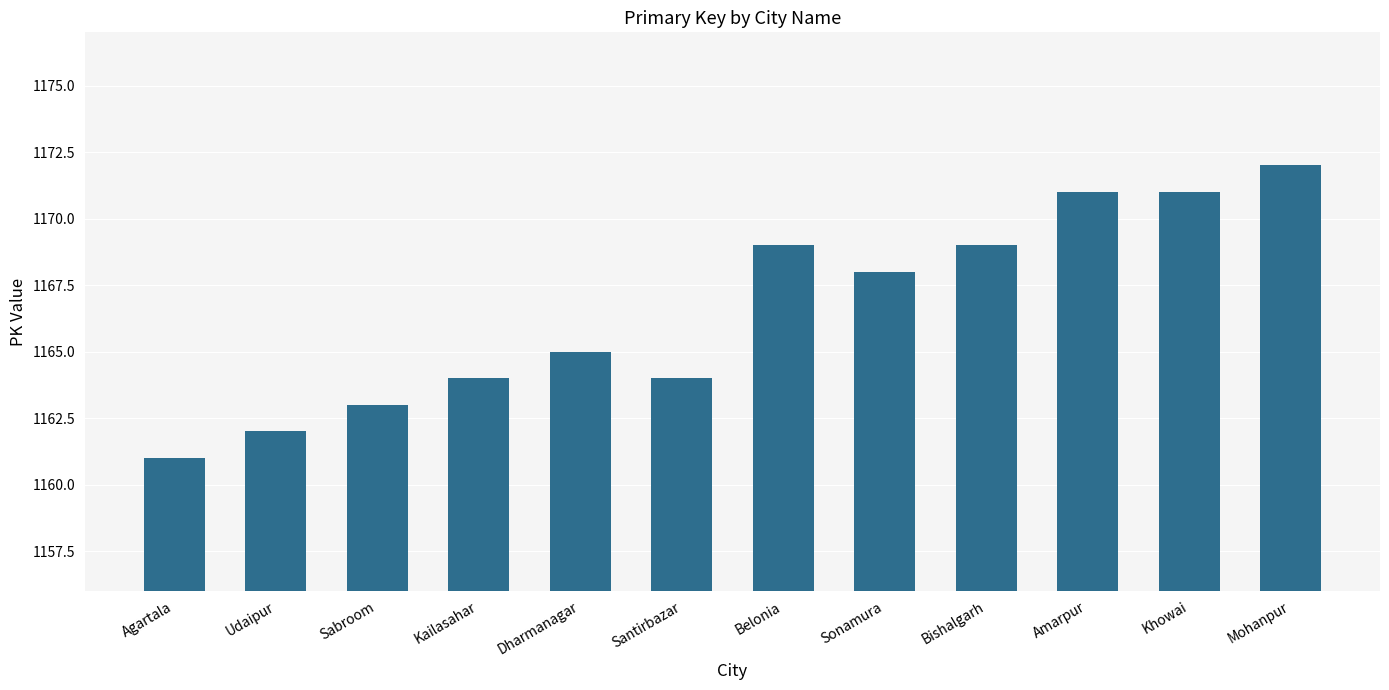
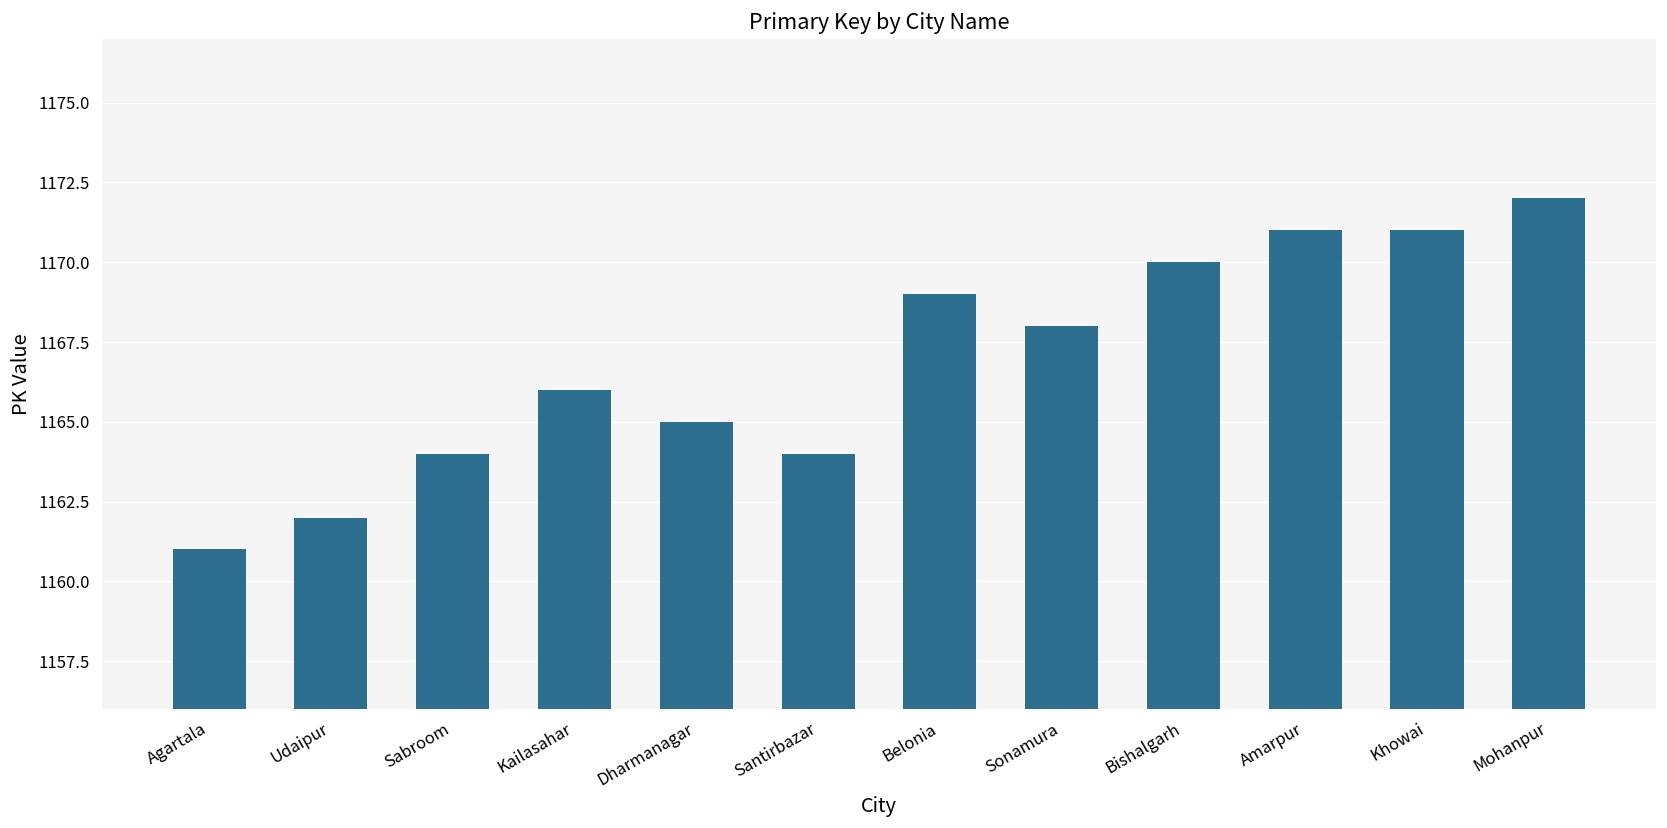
  {
    "Agartala": 1161,
    "Udaipur": 1162,
-   "Sabroom": 1163,
-   "Kailasahar": 1164,
+   "Sabroom": 1164,
+   "Kailasahar": 1166,
    "Dharmanagar": 1165,
    "Santirbazar": 1164,
    "Belonia": 1169,
    "Sonamura": 1168,
-   "Bishalgarh": 1169,
+   "Bishalgarh": 1170,
    "Amarpur": 1171,
    "Khowai": 1171,
    "Mohanpur": 1172
  }
